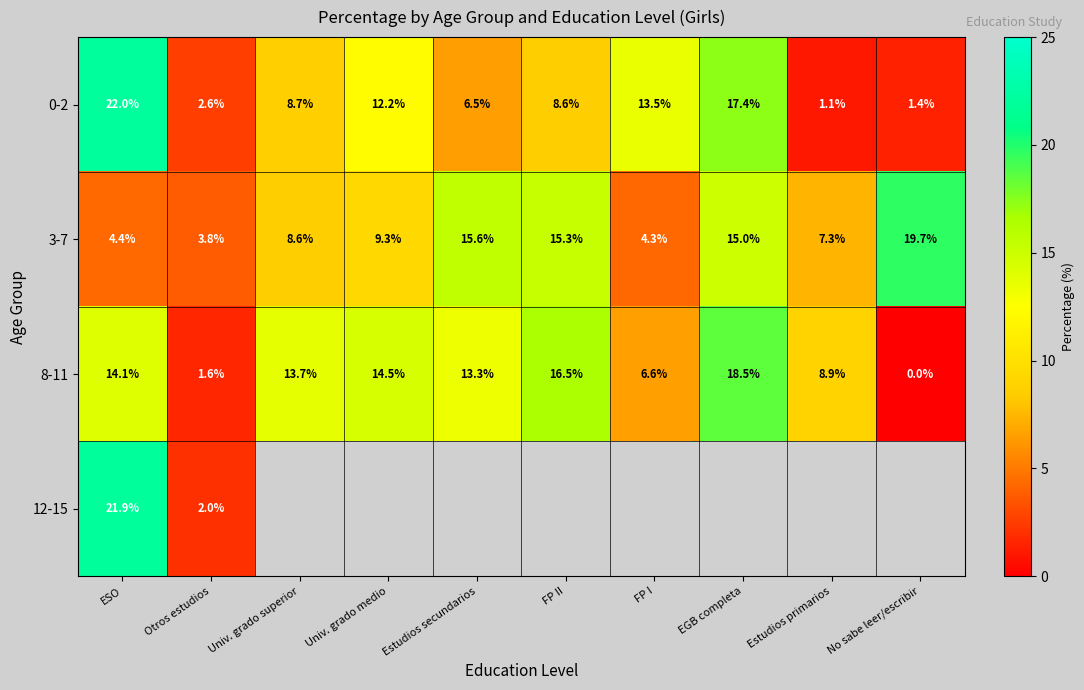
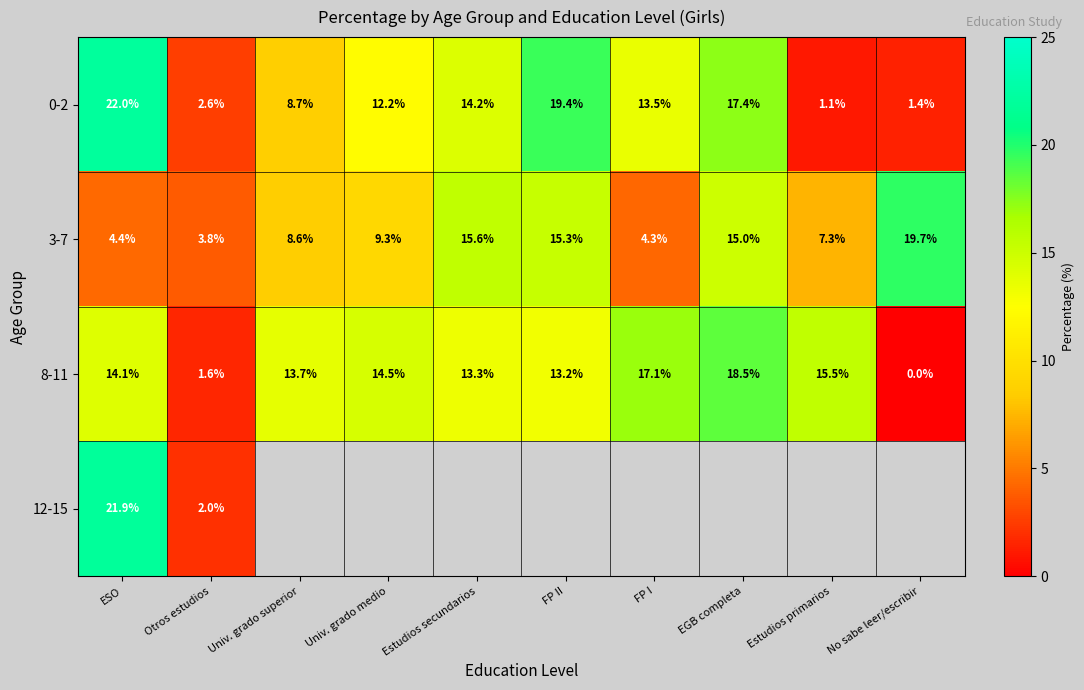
  {
    "0-2": {
      "ESO": "22.0%",
      "Otros estudios": "2.6%",
      "Univ. grado superior": "8.7%",
      "Univ. grado medio": "12.2%",
-     "Estudios secundarios": "6.5%",
-     "FP II": "8.6%",
+     "Estudios secundarios": "14.2%",
+     "FP II": "19.4%",
      "FP I": "13.5%",
      "EGB completa": "17.4%",
      "Estudios primarios": "1.1%",
      "No sabe leer/escribir": "1.4%"
    },
    "3-7": {
      "ESO": "4.4%",
      "Otros estudios": "3.8%",
      "Univ. grado superior": "8.6%",
      "Univ. grado medio": "9.3%",
      "Estudios secundarios": "15.6%",
      "FP II": "15.3%",
      "FP I": "4.3%",
      "EGB completa": "15.0%",
      "Estudios primarios": "7.3%",
      "No sabe leer/escribir": "19.7%"
    },
    "8-11": {
      "ESO": "14.1%",
      "Otros estudios": "1.6%",
      "Univ. grado superior": "13.7%",
      "Univ. grado medio": "14.5%",
      "Estudios secundarios": "13.3%",
-     "FP II": "16.5%",
-     "FP I": "6.6%",
+     "FP II": "13.2%",
+     "FP I": "17.1%",
      "EGB completa": "18.5%",
-     "Estudios primarios": "8.9%",
+     "Estudios primarios": "15.5%",
      "No sabe leer/escribir": "0.0%"
    },
    "12-15": {
      "ESO": "21.9%",
      "Otros estudios": "2.0%"
    }
  }
